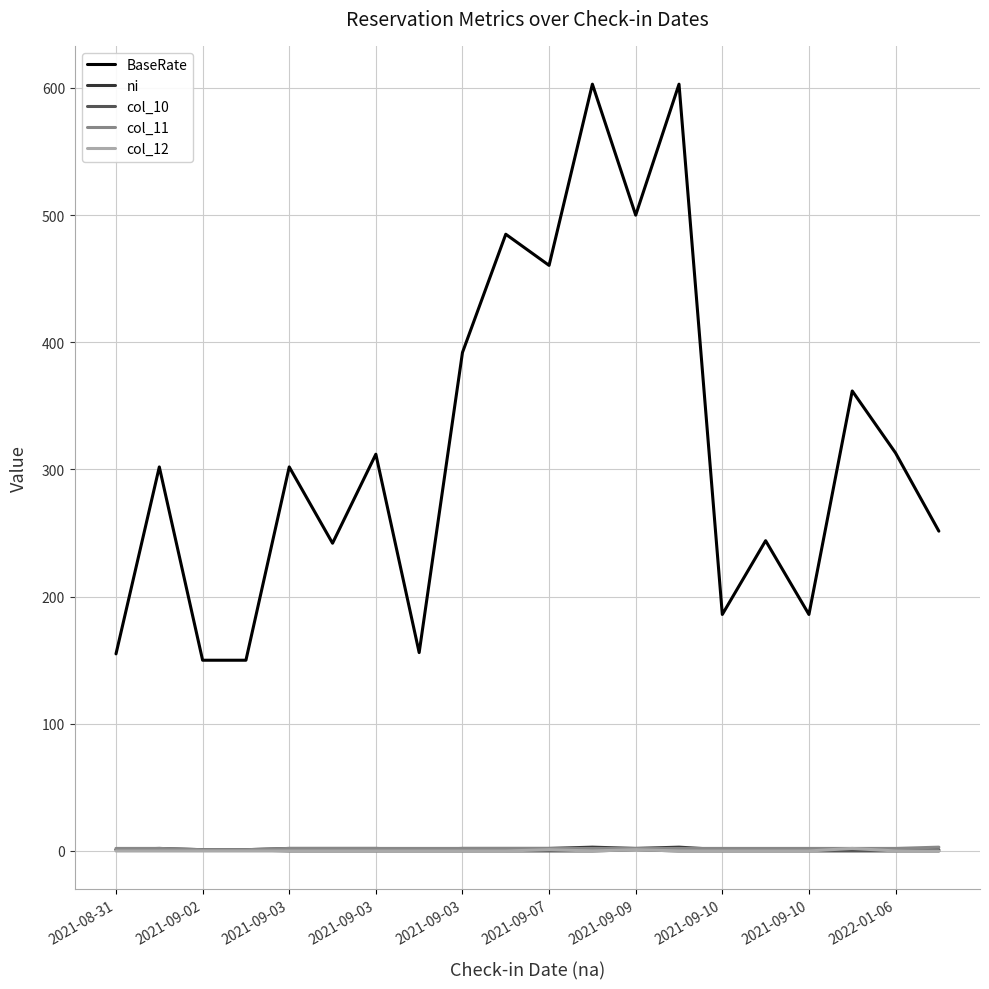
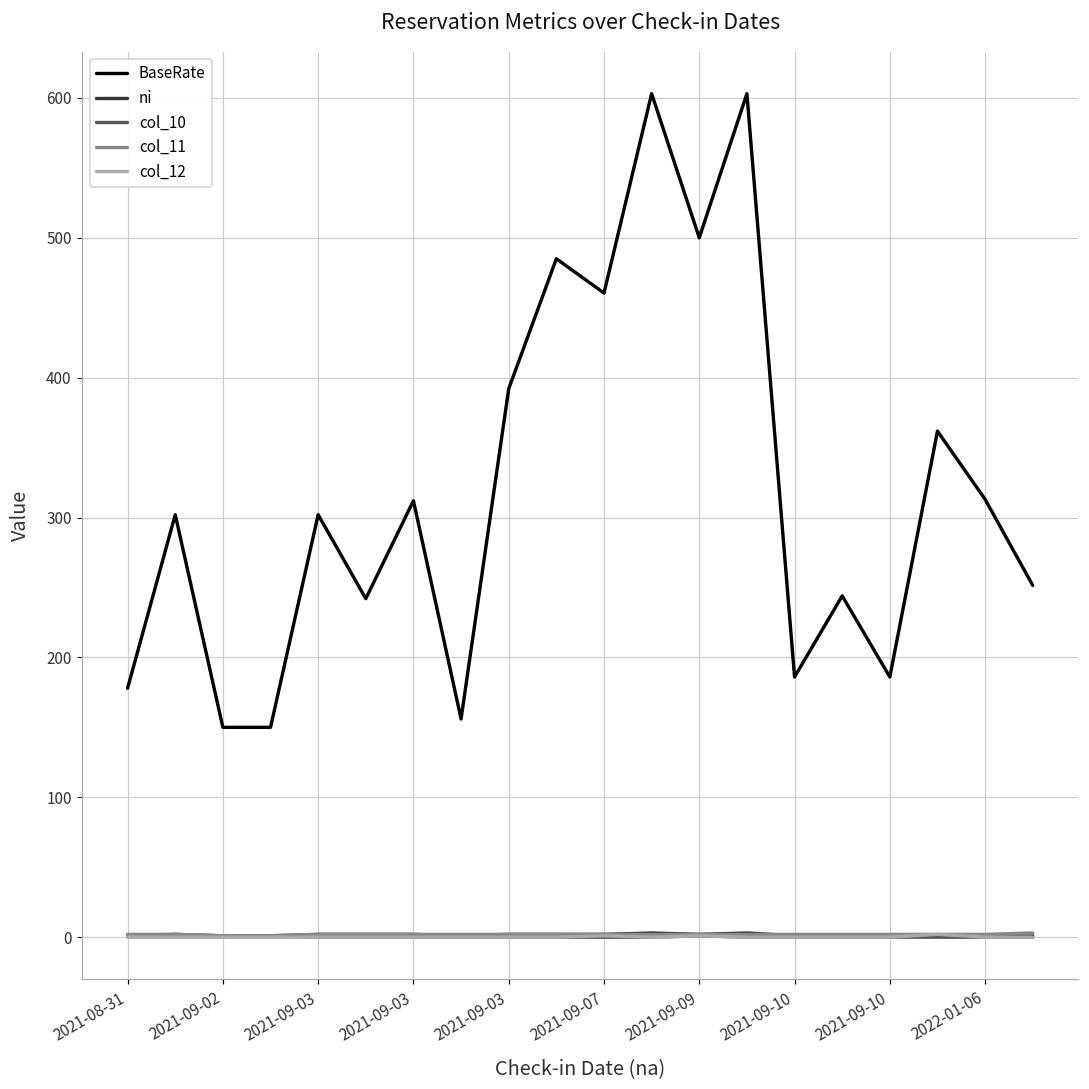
  {
    "BaseRate": {
-     "2021-08-31": 155,
+     "2021-08-31": 178,
      "2021-09-07": 461,
      "2022-01-06": 313
    }
  }
